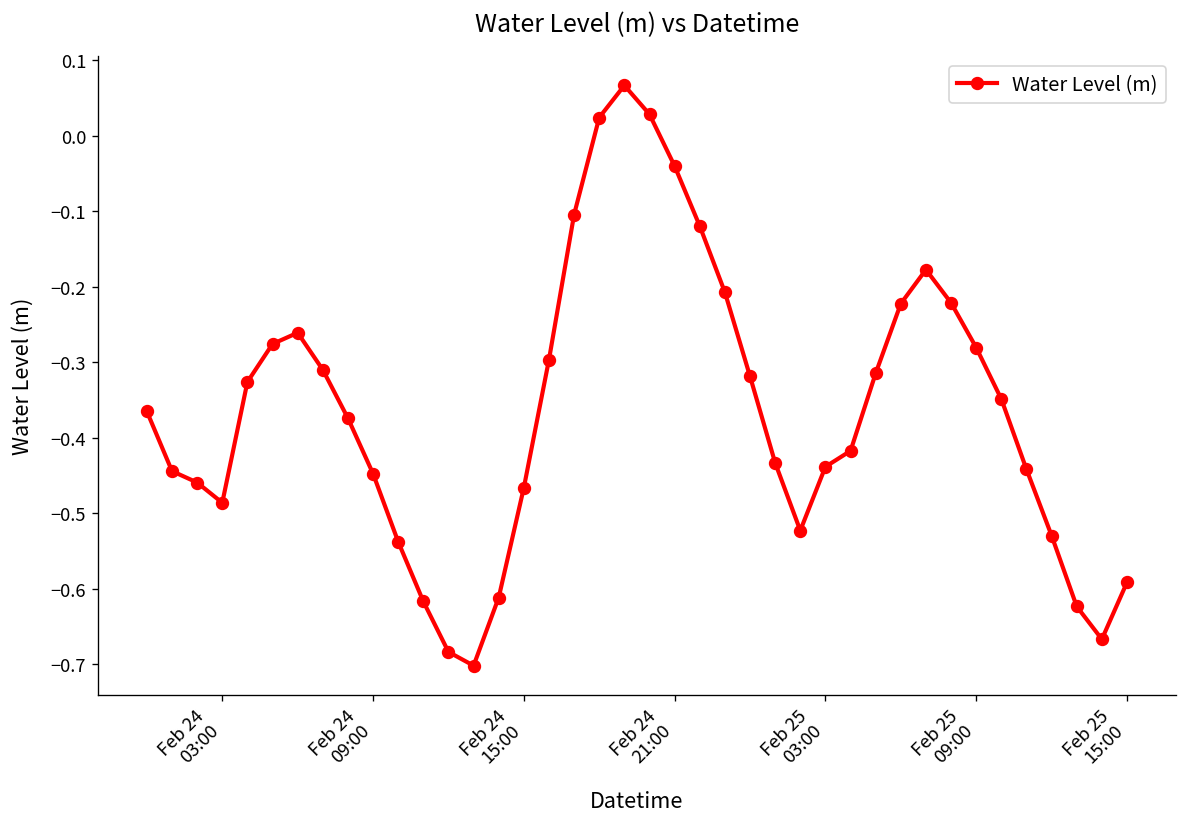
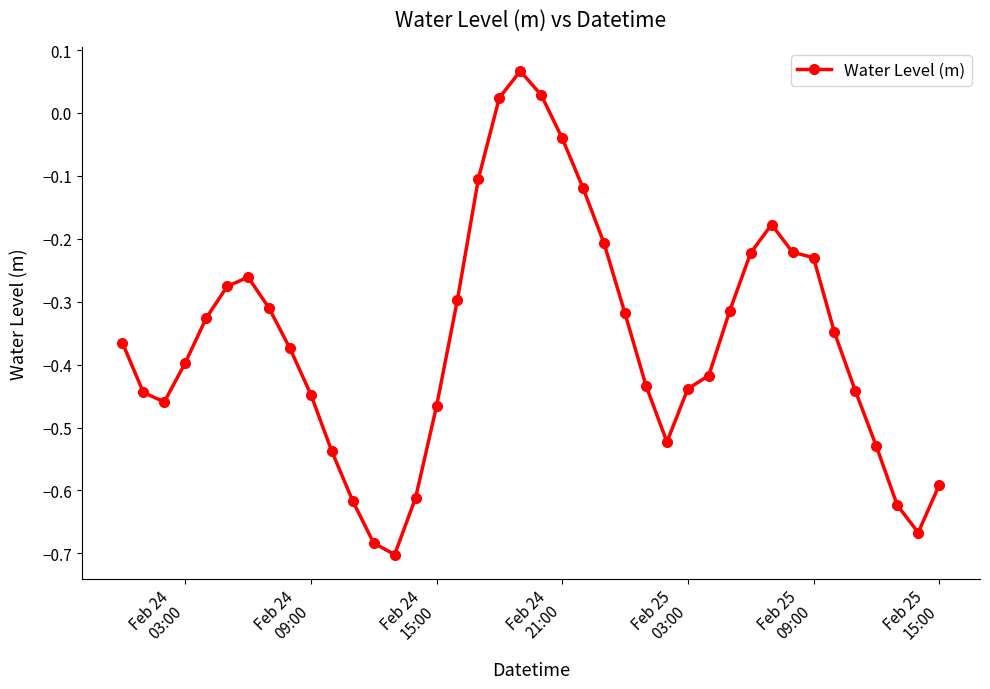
  {
-   "Feb 24 03:00": -0.49,
+   "Feb 24 03:00": -0.40,
    "Feb 24 09:00": -0.45,
    "Feb 24 15:00": -0.47,
    "Feb 24 21:00": -0.04,
    "Feb 25 03:00": -0.44,
-   "Feb 25 09:00": -0.28,
+   "Feb 25 09:00": -0.23,
    "Feb 25 15:00": -0.59
  }
